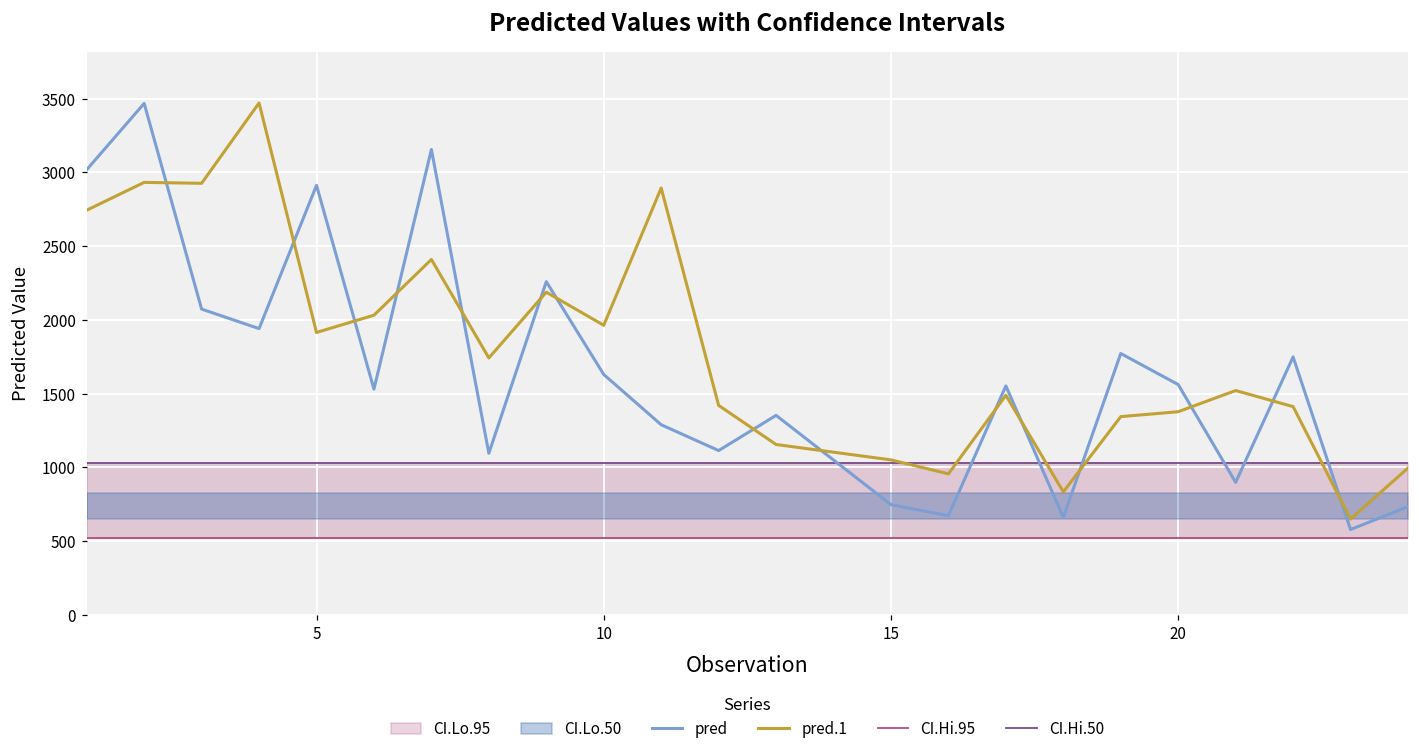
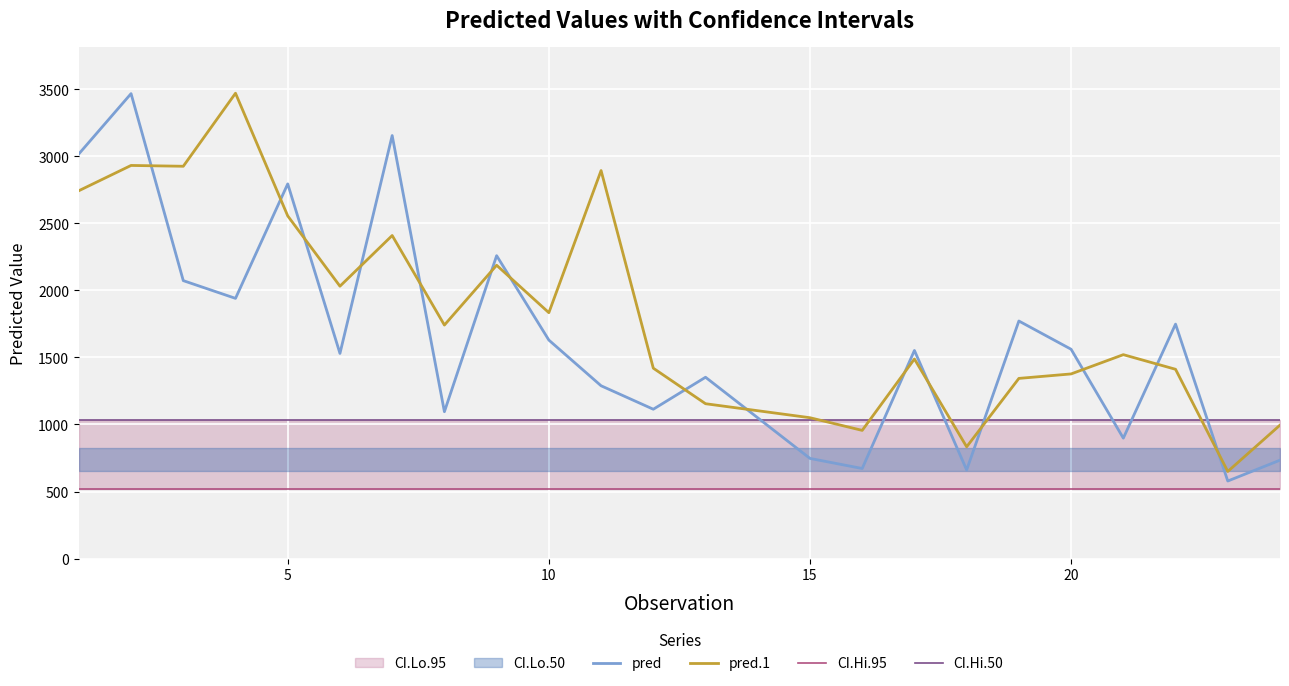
  {
    "pred": {
-     "5": 2910,
+     "5": 2790,
      "10": 1630,
      "15": 750,
      "20": 1560
    },
    "pred.1": {
-     "5": 1910,
-     "10": 1960,
+     "5": 2560,
+     "10": 1830,
      "15": 1050,
      "20": 1380
    },
    "CI.Lo.50": {
      "5": 820,
      "10": 820,
      "15": 820,
      "20": 820
    }
  }
